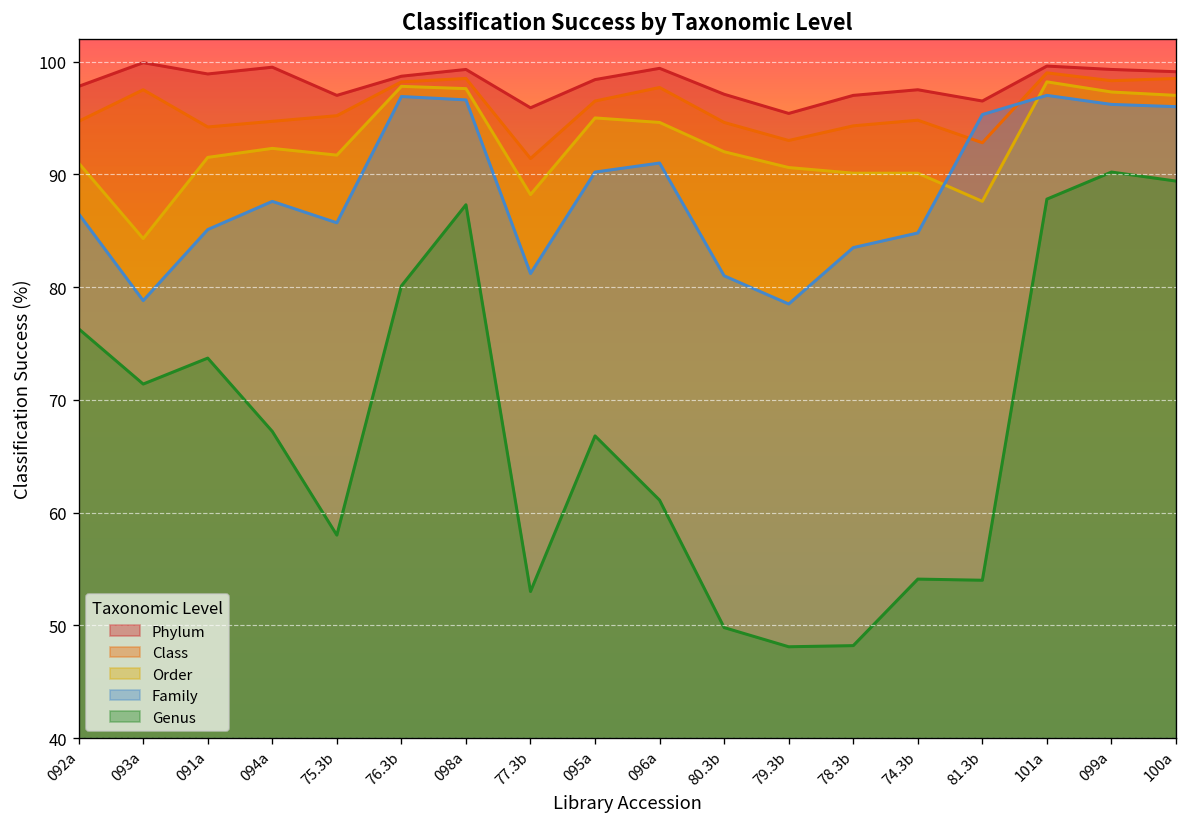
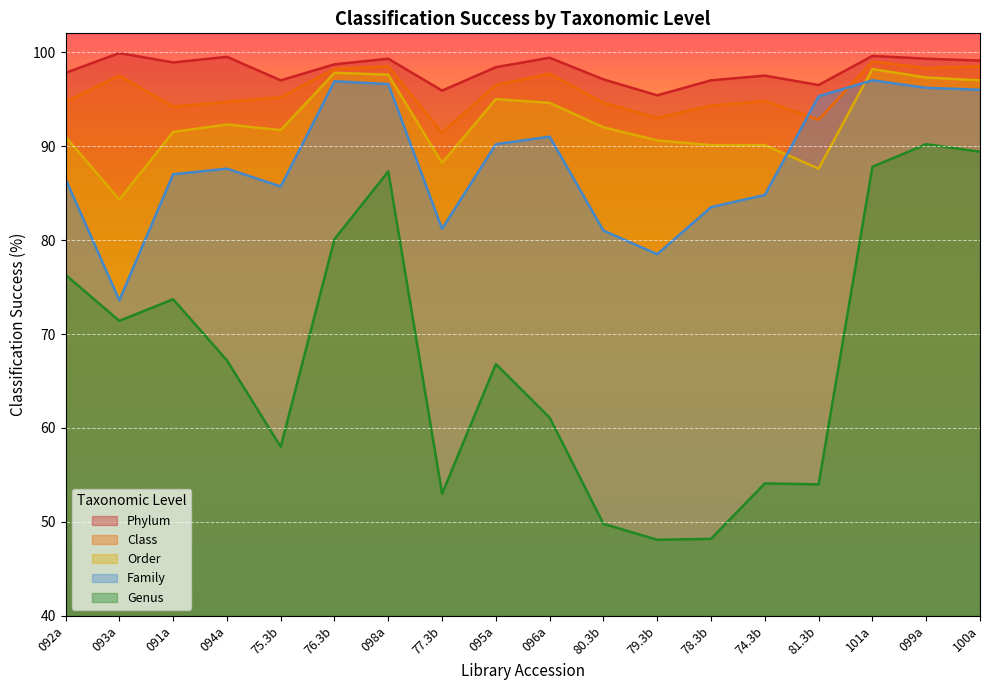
  {
    "Family": {
      "092a": 87,
-     "093a": 79,
-     "091a": 85,
+     "093a": 74,
+     "091a": 87,
      "094a": 88,
      "75.3b": 86,
      "76.3b": 97,
      "098a": 97,
      "77.3b": 81,
      "095a": 90,
      "096a": 91,
      "80.3b": 81,
      "79.3b": 79,
      "78.3b": 84,
      "74.3b": 85,
      "81.3b": 95,
      "101a": 97,
      "099a": 96,
      "100a": 96
    },
    "Genus": {
      "092a": 76,
      "093a": 71,
      "091a": 74,
      "094a": 67,
      "75.3b": 58,
      "76.3b": 80,
      "098a": 87,
      "77.3b": 53,
      "095a": 67,
      "096a": 61,
      "80.3b": 50,
      "79.3b": 48,
      "78.3b": 48,
      "74.3b": 54,
      "81.3b": 54,
      "101a": 88,
      "099a": 90,
      "100a": 89
    }
  }
